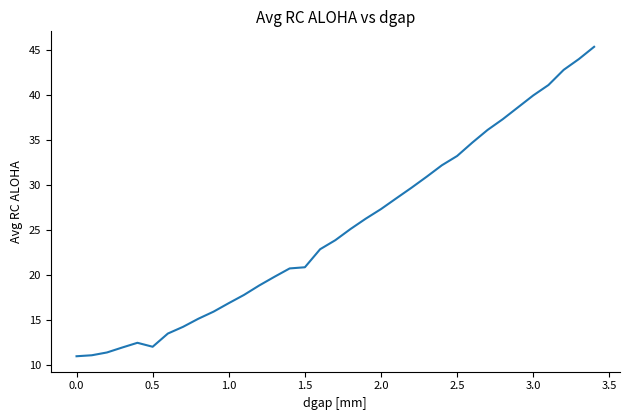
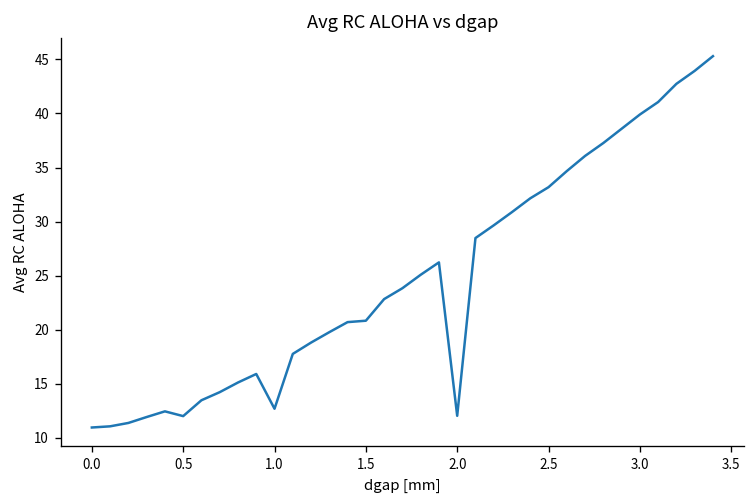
  {
    "0.0": 11,
    "0.5": 12,
-   "1.0": 17,
+   "1.0": 13,
    "1.5": 21,
-   "2.0": 27,
+   "2.0": 12,
    "2.5": 33,
    "3.0": 40
  }
